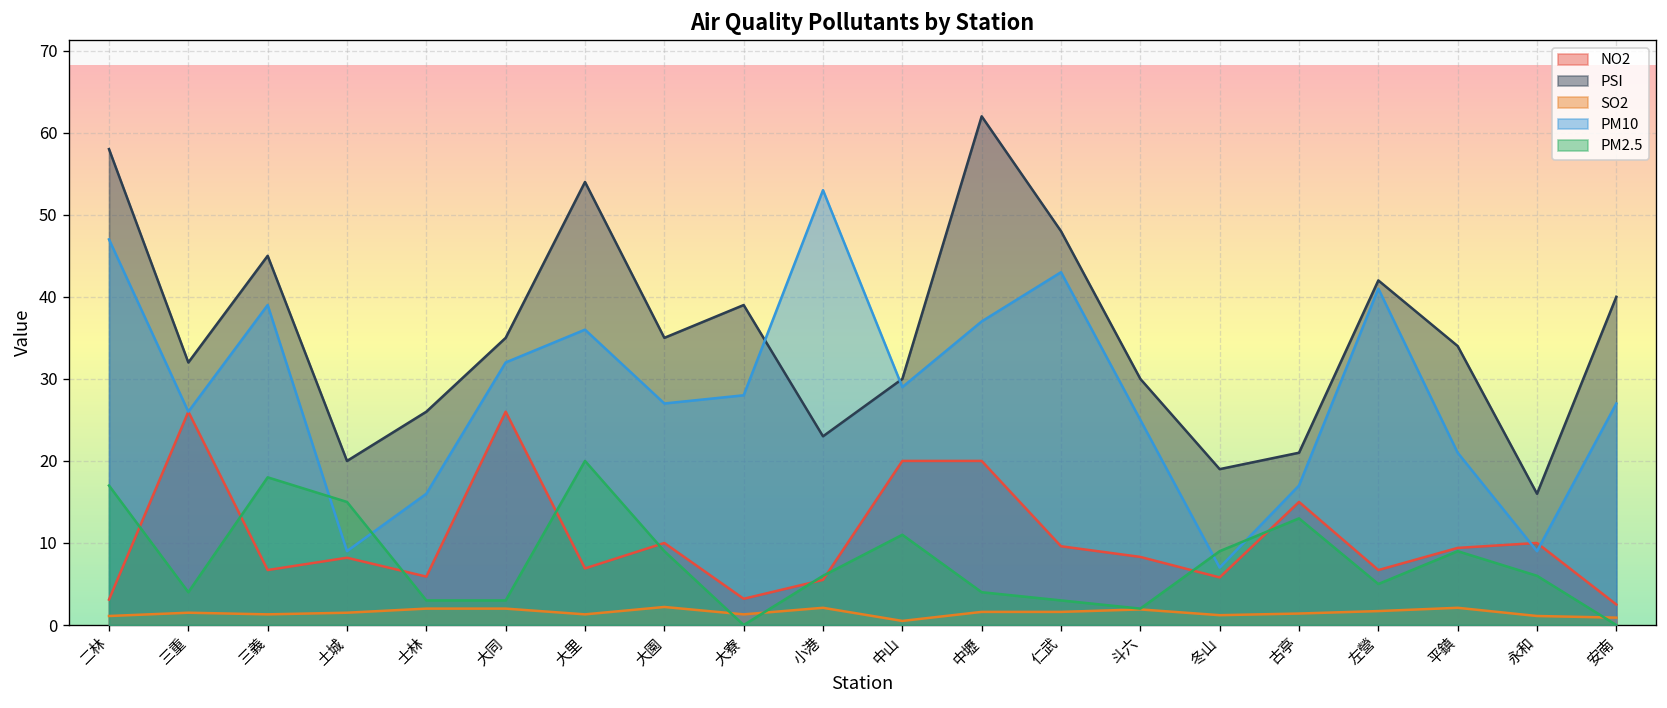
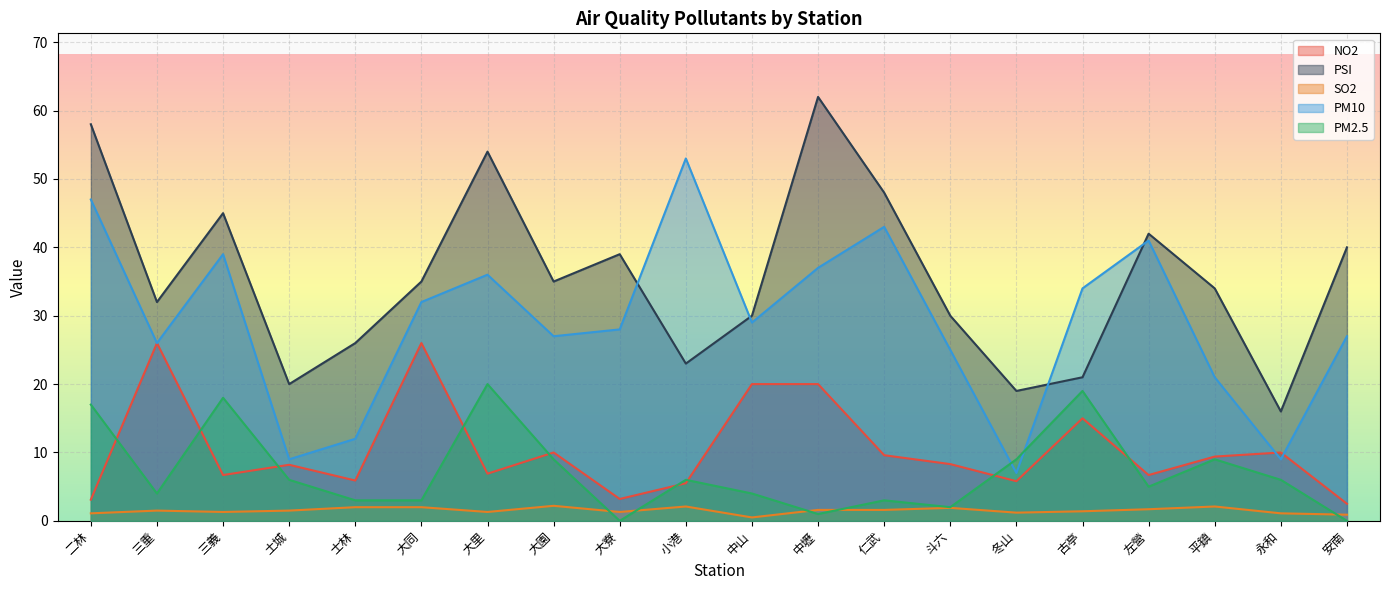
  {
    "PSI": {
      "二林": 58,
      "三重": 32,
      "三義": 45,
      "土城": 20,
      "士林": 26,
      "大同": 35,
      "大里": 54,
      "大園": 35,
      "大寮": 39,
      "小港": 23,
      "中山": 30,
      "中壢": 62,
      "仁武": 48,
      "斗六": 30,
      "冬山": 19,
      "古亭": 21,
      "左營": 42,
      "平鎮": 34,
      "永和": 16,
      "安南": 40
    },
    "PM10": {
      "二林": 47,
      "三義": 39,
      "土城": 9,
-     "士林": 16,
+     "士林": 12,
      "大同": 32,
      "大里": 36,
      "大園": 27,
      "大寮": 28,
      "小港": 53,
      "中山": 29,
      "中壢": 37,
      "仁武": 43,
      "斗六": 25,
      "冬山": 7,
-     "古亭": 17,
+     "古亭": 34,
      "左營": 41,
      "平鎮": 21,
      "永和": 9,
      "安南": 27
    },
    "PM2.5": {
      "二林": 17,
      "三重": 4,
      "三義": 18,
-     "土城": 15,
+     "土城": 6,
      "士林": 3,
      "大同": 3,
      "大里": 20,
      "大園": 9,
      "大寮": 0,
      "小港": 6,
-     "中山": 11,
-     "中壢": 4,
+     "中山": 4,
+     "中壢": 1,
      "仁武": 3,
      "冬山": 9,
-     "古亭": 13,
+     "古亭": 19,
      "左營": 5,
      "平鎮": 9,
      "永和": 6,
      "安南": 0
    }
  }
